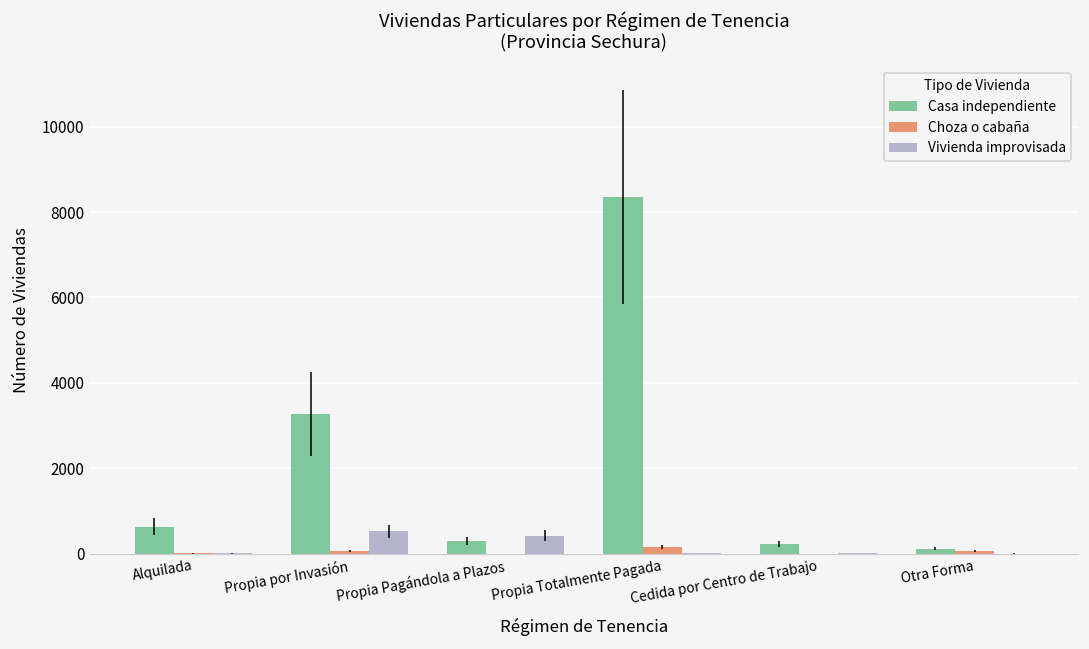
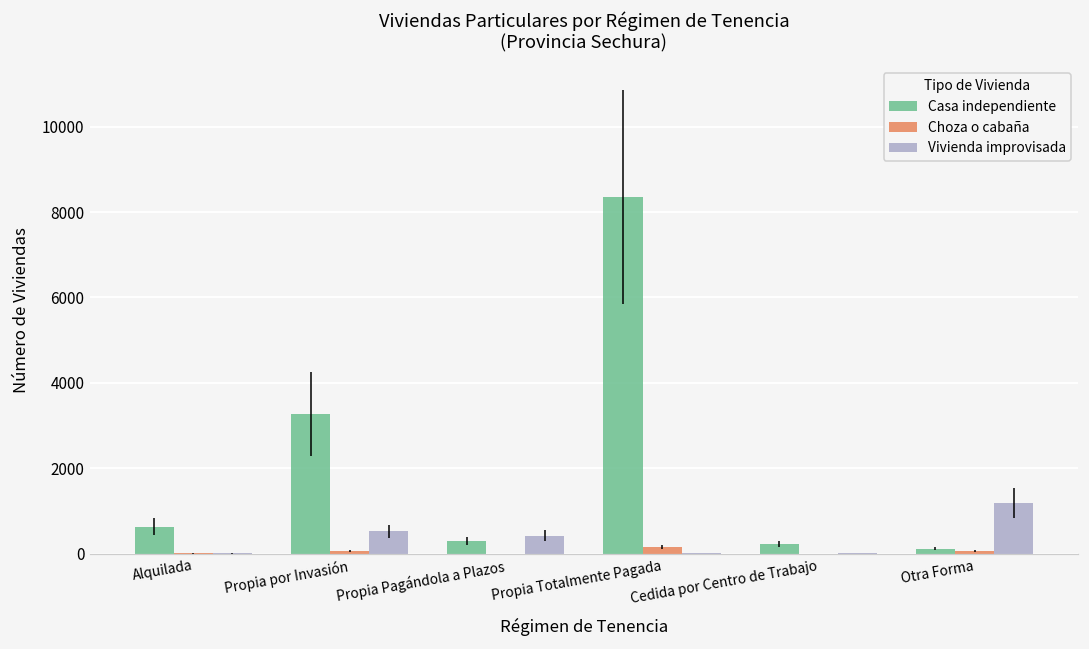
  {
    "Casa independiente": {
      "Alquilada": 600,
      "Propia por Invasión": 3300,
      "Propia Pagándola a Plazos": 300,
      "Propia Totalmente Pagada": 8400,
      "Cedida por Centro de Trabajo": 200,
      "Otra Forma": 100
    },
    "Choza o cabaña": {
      "Propia por Invasión": 100,
      "Propia Totalmente Pagada": 200,
      "Otra Forma": 100
    },
    "Vivienda improvisada": {
      "Propia por Invasión": 500,
      "Propia Pagándola a Plazos": 400,
-     "Otra Forma": 0
+     "Otra Forma": 1200
    }
  }
